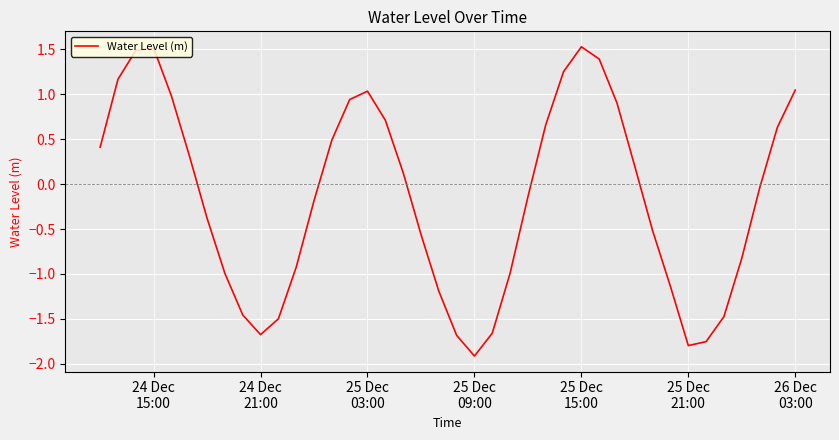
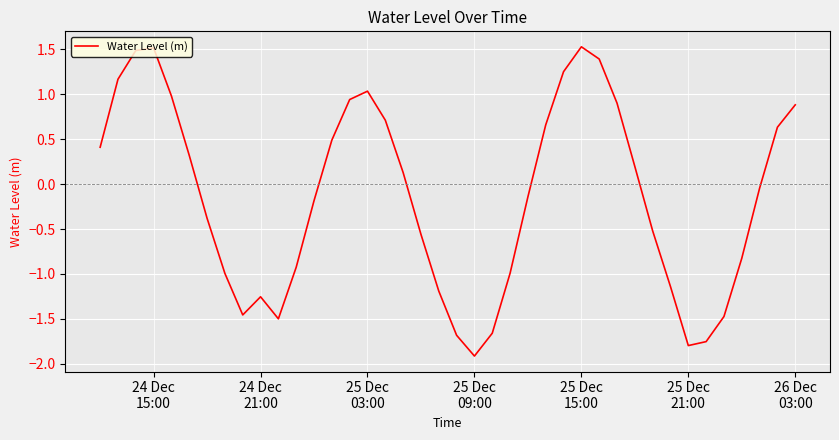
  {
-   "24 Dec 21:00": -1.7,
+   "24 Dec 21:00": -1.3,
    "25 Dec 03:00": 1.0,
    "25 Dec 09:00": -1.9,
    "25 Dec 15:00": 1.5,
    "25 Dec 21:00": -1.8,
-   "26 Dec 03:00": 1.0
+   "26 Dec 03:00": 0.9
  }
